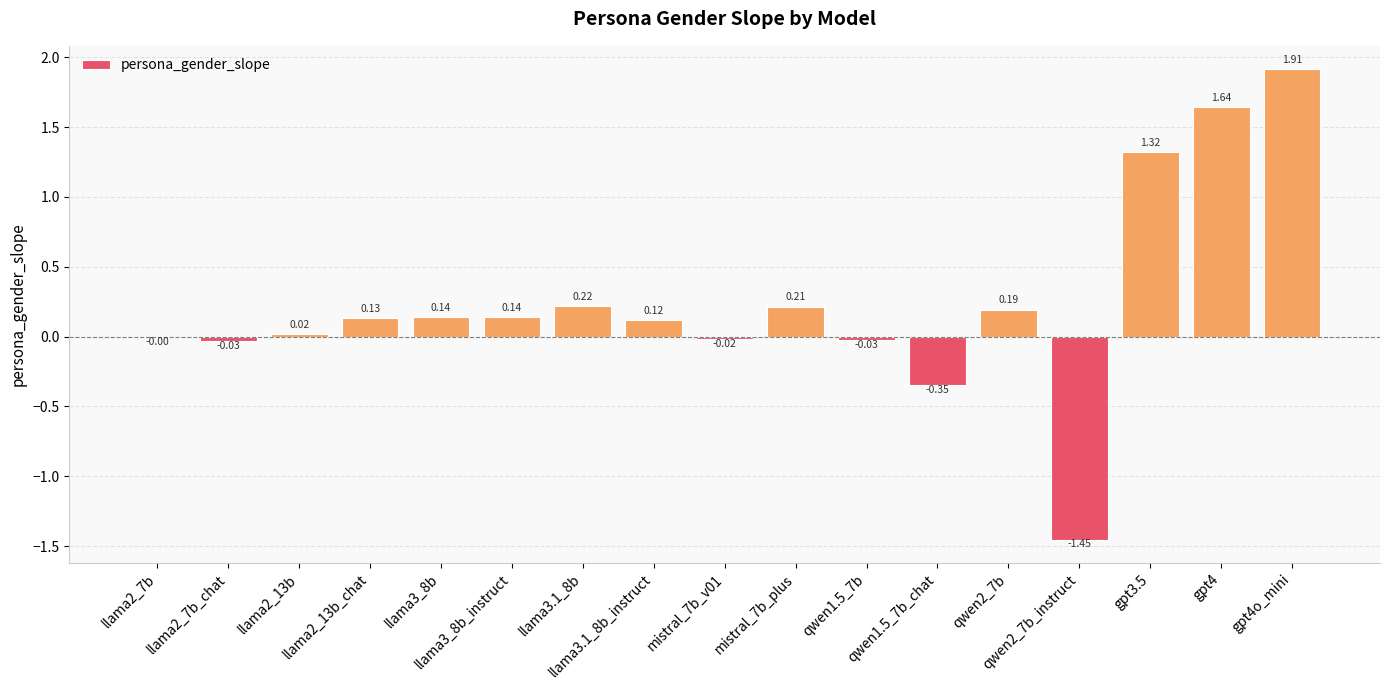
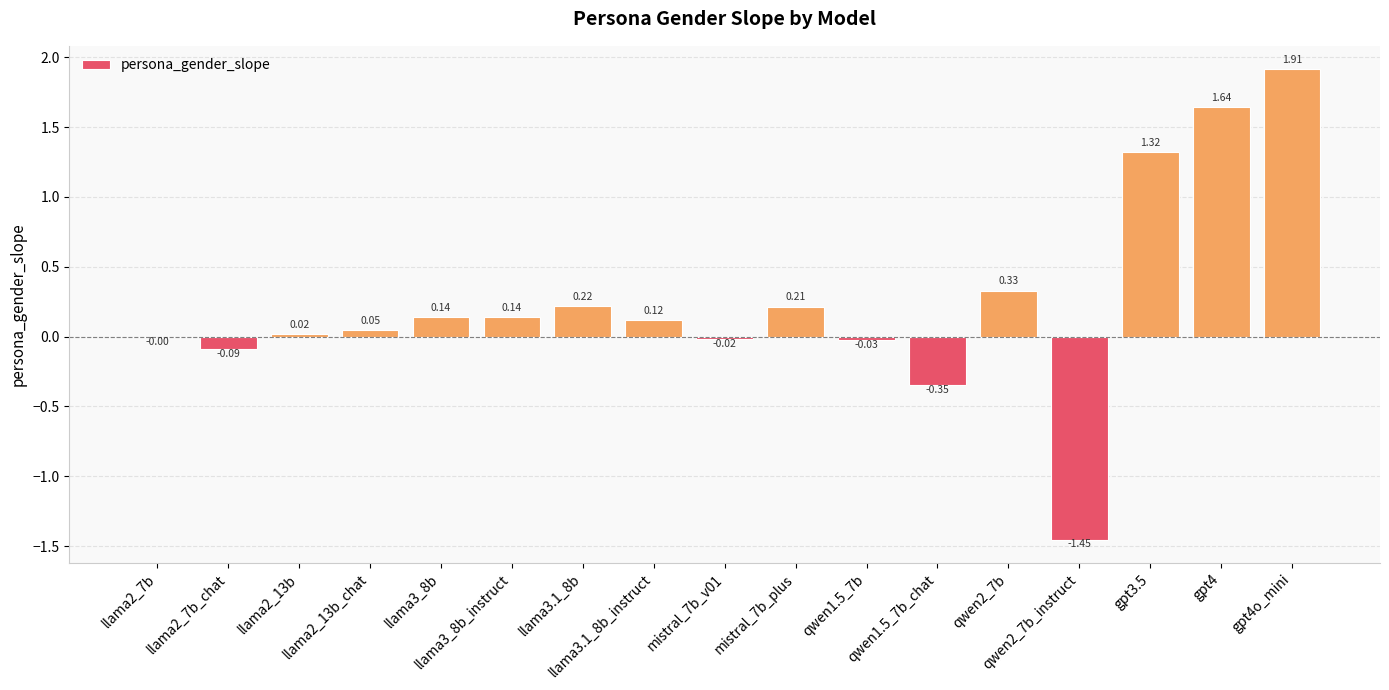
  {
    "llama2_7b": -0.00,
-   "llama2_7b_chat": -0.03,
+   "llama2_7b_chat": -0.09,
    "llama2_13b": 0.02,
-   "llama2_13b_chat": 0.13,
+   "llama2_13b_chat": 0.05,
    "llama3_8b": 0.14,
    "llama3_8b_instruct": 0.14,
    "llama3.1_8b": 0.22,
    "llama3.1_8b_instruct": 0.12,
    "mistral_7b_v01": -0.02,
    "mistral_7b_plus": 0.21,
    "qwen1.5_7b": -0.03,
    "qwen1.5_7b_chat": -0.35,
-   "qwen2_7b": 0.19,
+   "qwen2_7b": 0.33,
    "qwen2_7b_instruct": -1.45,
    "gpt3.5": 1.32,
    "gpt4": 1.64,
    "gpt4o_mini": 1.91
  }
